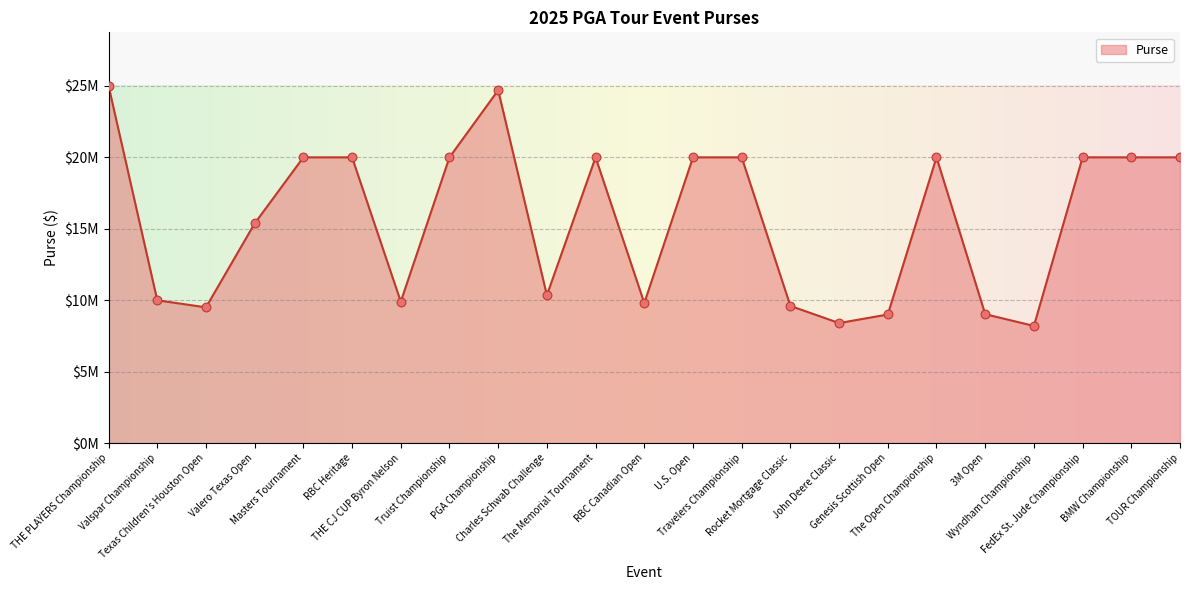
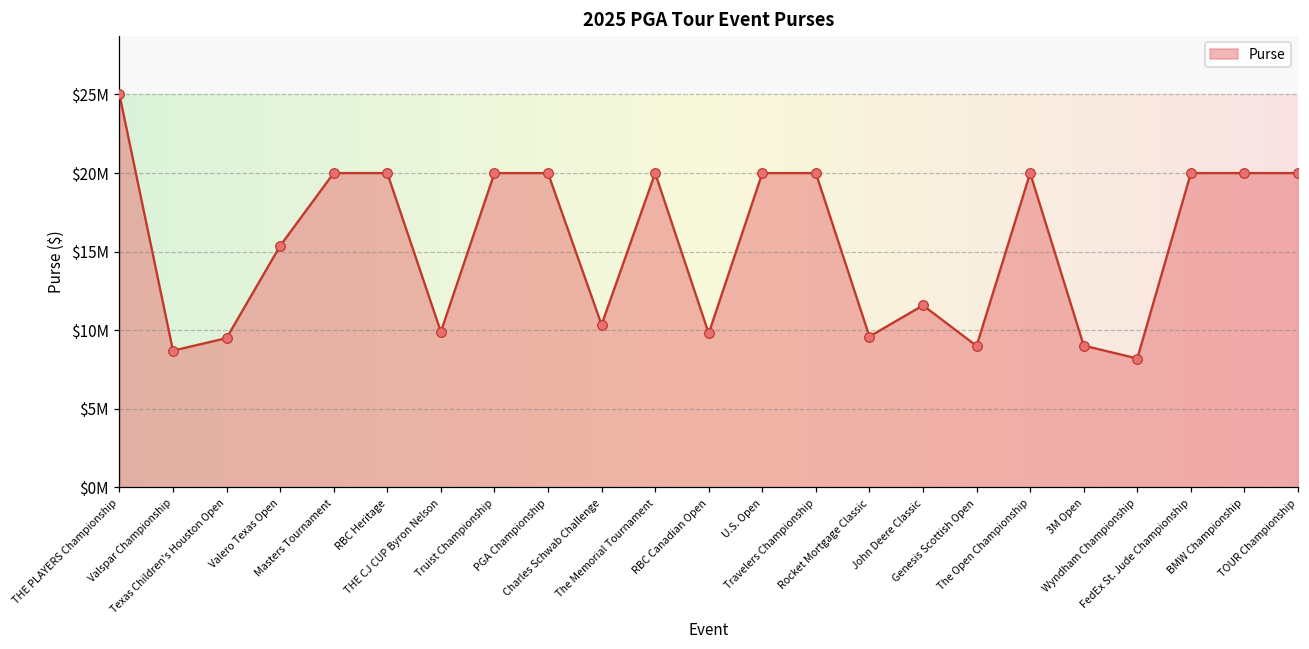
  {
    "THE PLAYERS Championship": "$25000000",
-   "Valspar Championship": "$10000000",
+   "Valspar Championship": "$8700000",
    "Texas Children's Houston Open": "$9500000",
    "Valero Texas Open": "$15400000",
    "Masters Tournament": "$20000000",
    "RBC Heritage": "$20000000",
    "THE CJ CUP Byron Nelson": "$9900000",
    "Truist Championship": "$20000000",
-   "PGA Championship": "$24700000",
+   "PGA Championship": "$20000000",
    "Charles Schwab Challenge": "$10300000",
    "The Memorial Tournament": "$20000000",
    "RBC Canadian Open": "$9800000",
    "U.S. Open": "$20000000",
    "Travelers Championship": "$20000000",
    "Rocket Mortgage Classic": "$9600000",
-   "John Deere Classic": "$8400000",
+   "John Deere Classic": "$11600000",
    "Genesis Scottish Open": "$9000000",
    "The Open Championship": "$20000000",
    "3M Open": "$9000000",
    "Wyndham Championship": "$8200000",
    "FedEx St. Jude Championship": "$20000000",
    "BMW Championship": "$20000000",
    "TOUR Championship": "$20000000"
  }
